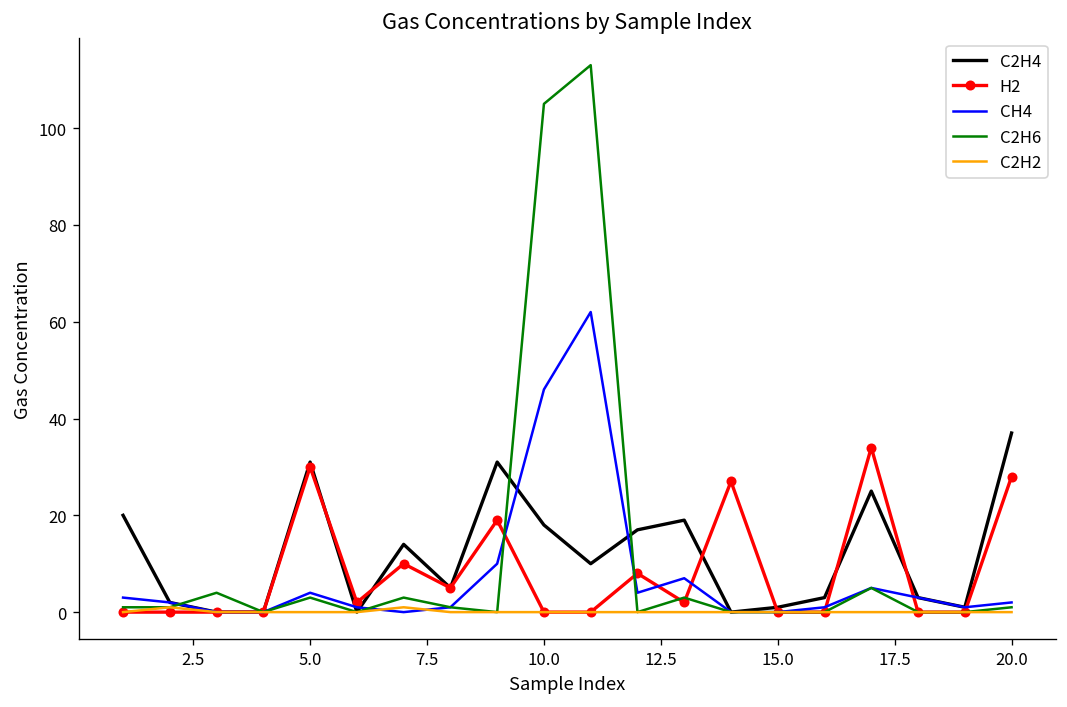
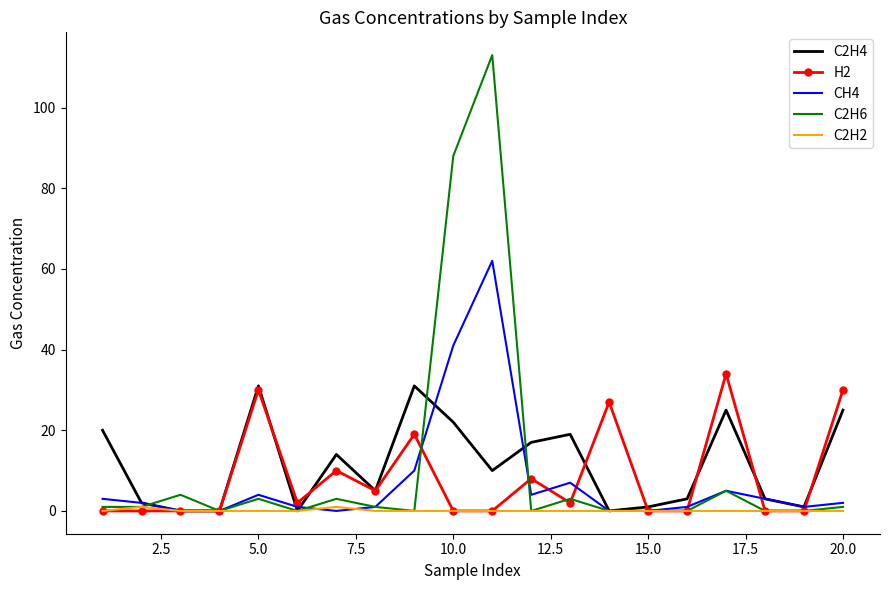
  {
    "C2H4": {
      "5.0": 31,
-     "10.0": 18,
+     "10.0": 22,
      "15.0": 1,
-     "20.0": 37
+     "20.0": 25
    },
    "H2": {
      "5.0": 30,
-     "20.0": 28
+     "20.0": 30
    },
    "CH4": {
      "5.0": 4,
-     "10.0": 46,
+     "10.0": 41,
      "20.0": 2
    },
    "C2H6": {
      "5.0": 3,
-     "10.0": 105,
+     "10.0": 88,
      "20.0": 1
    },
    "C2H2": {
      "5.0": 0,
      "20.0": 0
    }
  }
